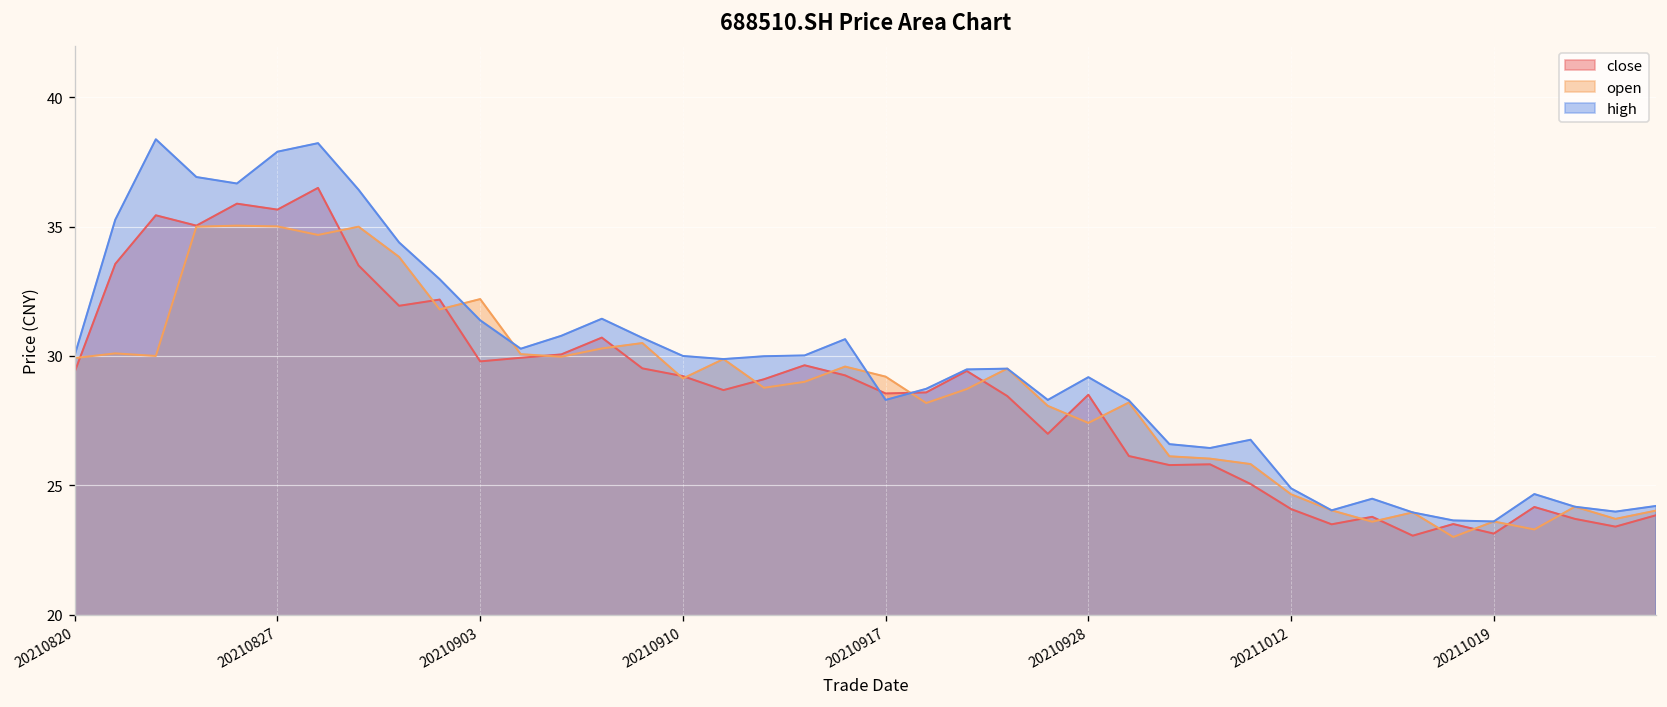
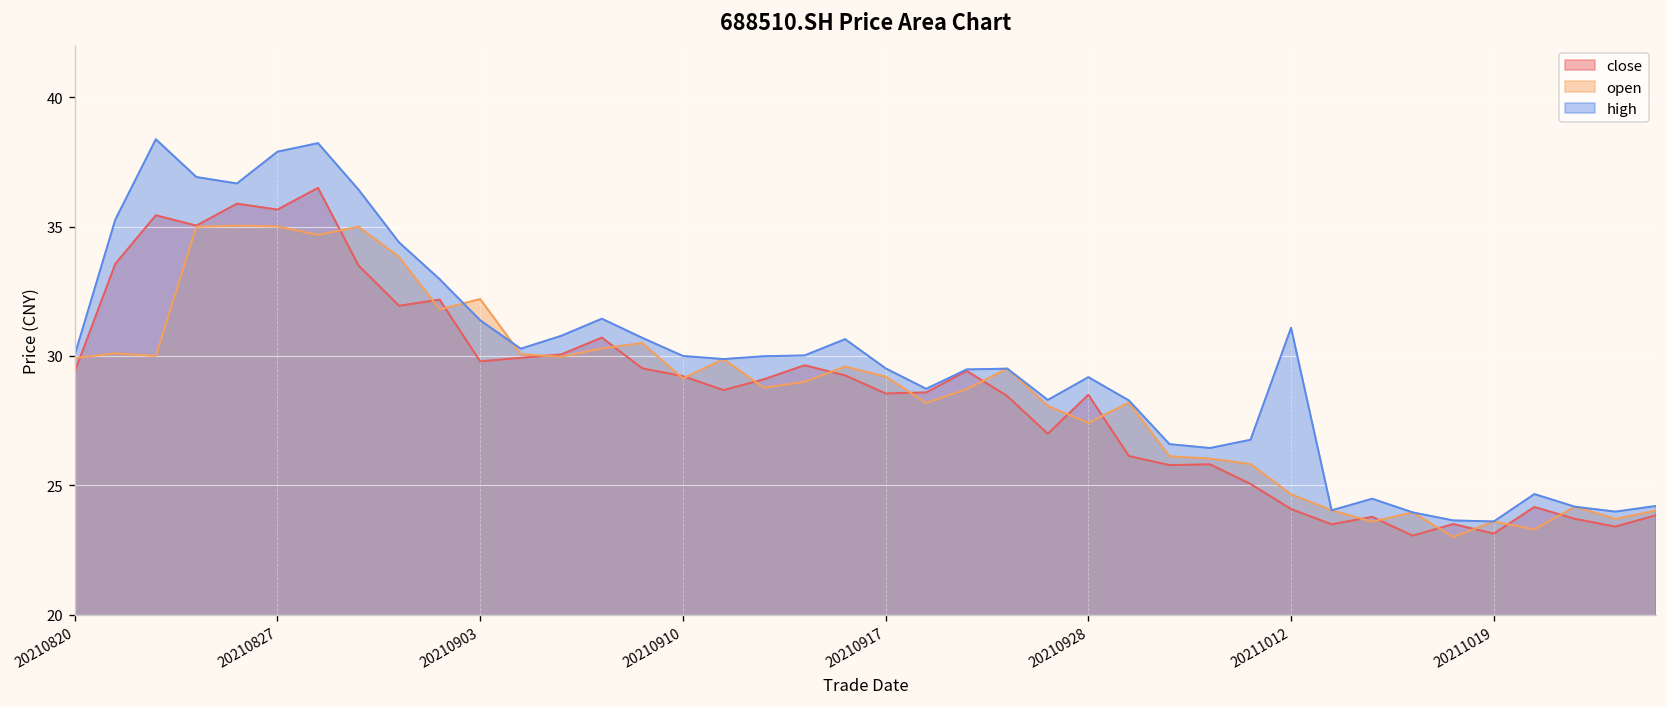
  {
    "high": {
      "20210820": 30.0,
      "20210827": 37.9,
      "20210903": 31.4,
      "20210910": 30.0,
-     "20210917": 28.3,
+     "20210917": 29.5,
      "20210928": 29.2,
-     "20211012": 24.9
+     "20211012": 31.1
    }
  }
